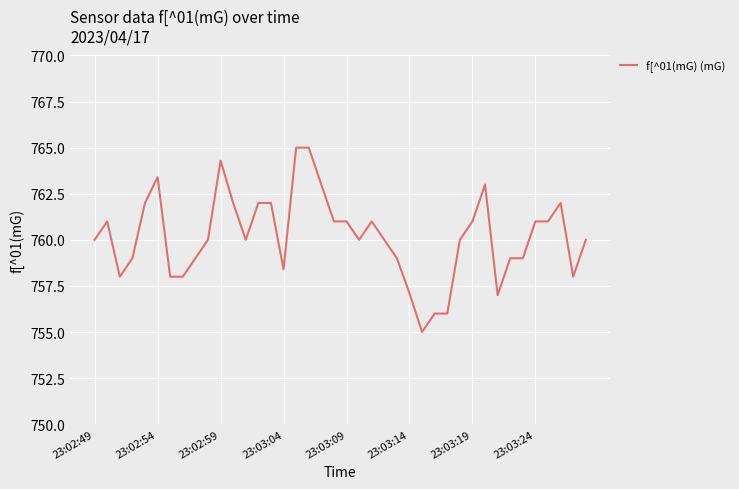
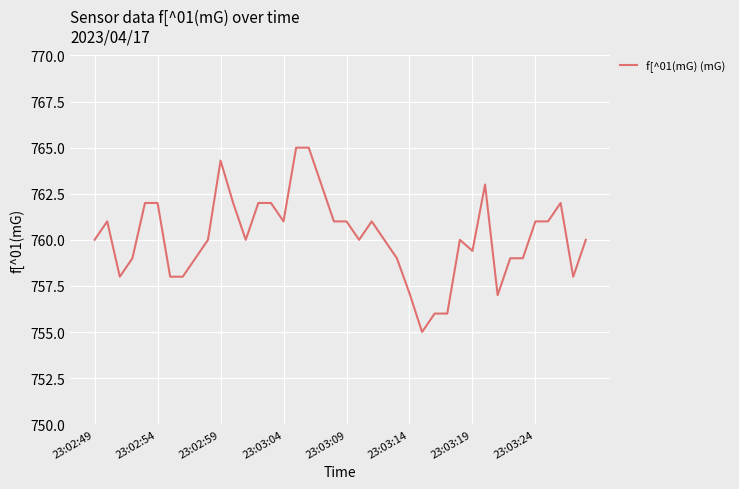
  {
    "23:02:49": 760.0,
-   "23:02:54": 763.4,
+   "23:02:54": 762.0,
    "23:02:59": 764.3,
-   "23:03:04": 758.4,
+   "23:03:04": 761.0,
    "23:03:09": 761.0,
    "23:03:14": 757.1,
-   "23:03:19": 761.0,
+   "23:03:19": 759.4,
    "23:03:24": 761.0
  }
